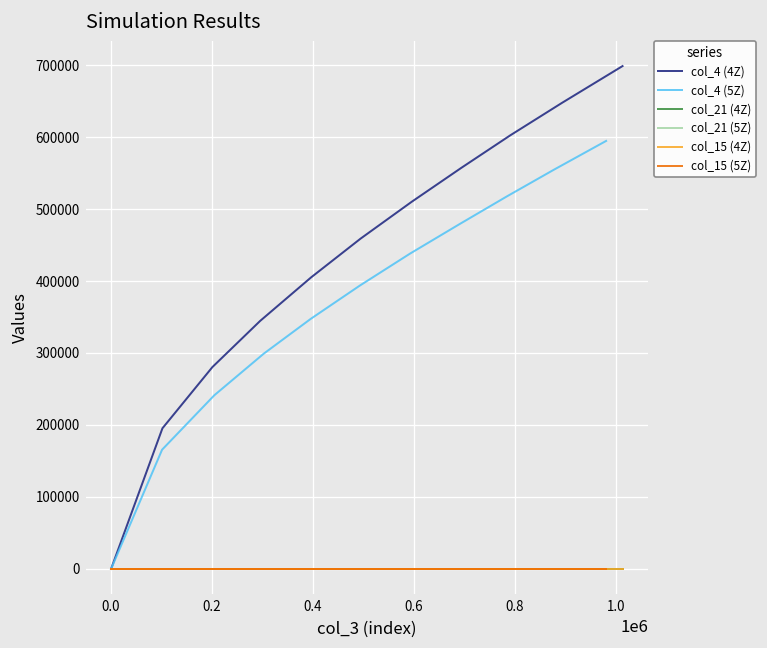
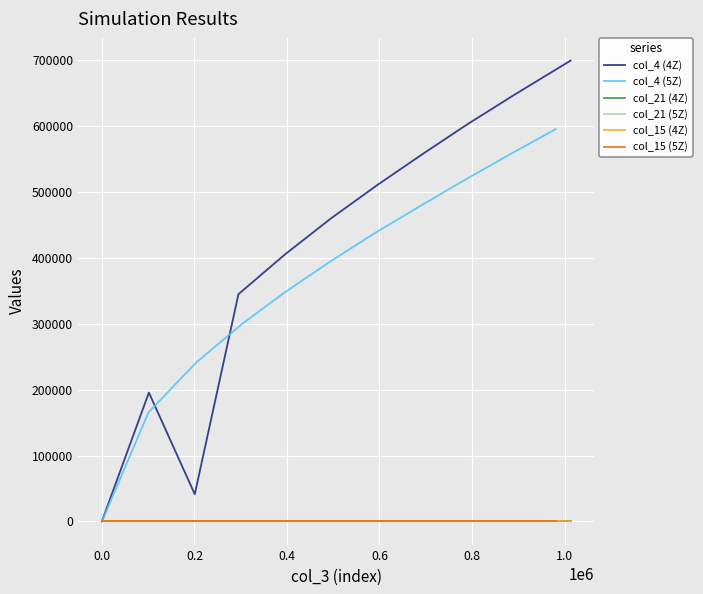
  {
    "col_4 (4Z)": {
-     "0.2": 280000
+     "0.2": 40000
    }
  }
